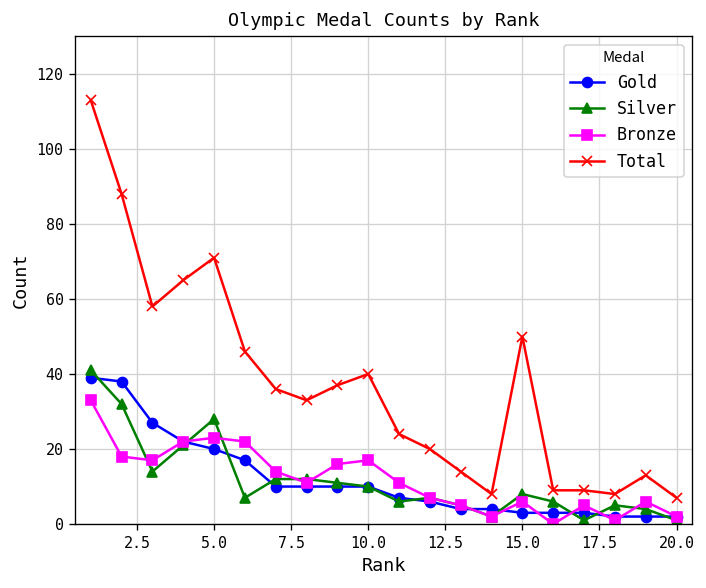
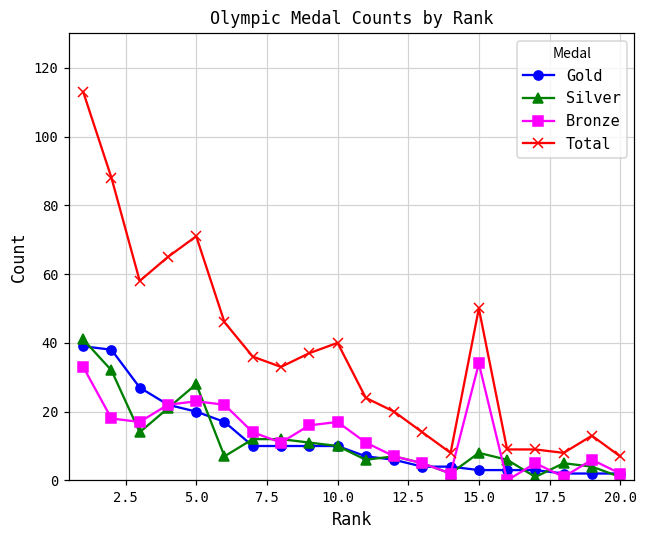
  {
    "Gold": {
      "5.0": 20,
      "15.0": 3
    },
    "Silver": {
      "5.0": 28,
      "15.0": 8,
      "20.0": 1
    },
    "Bronze": {
      "5.0": 23,
      "10.0": 17,
-     "15.0": 6
+     "15.0": 34
    },
    "Total": {
      "5.0": 71,
      "10.0": 40,
      "15.0": 50,
      "20.0": 7
    }
  }
